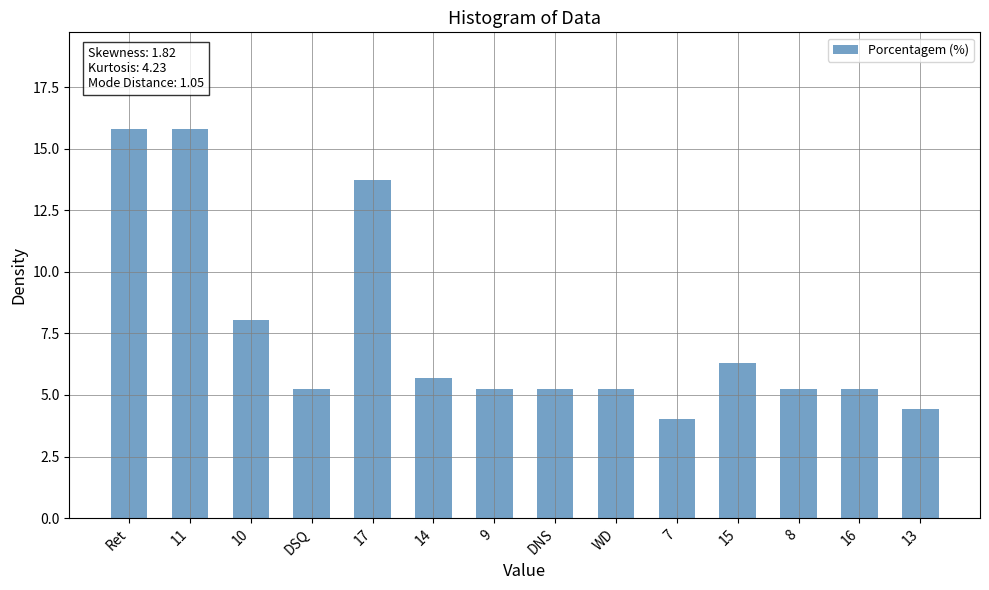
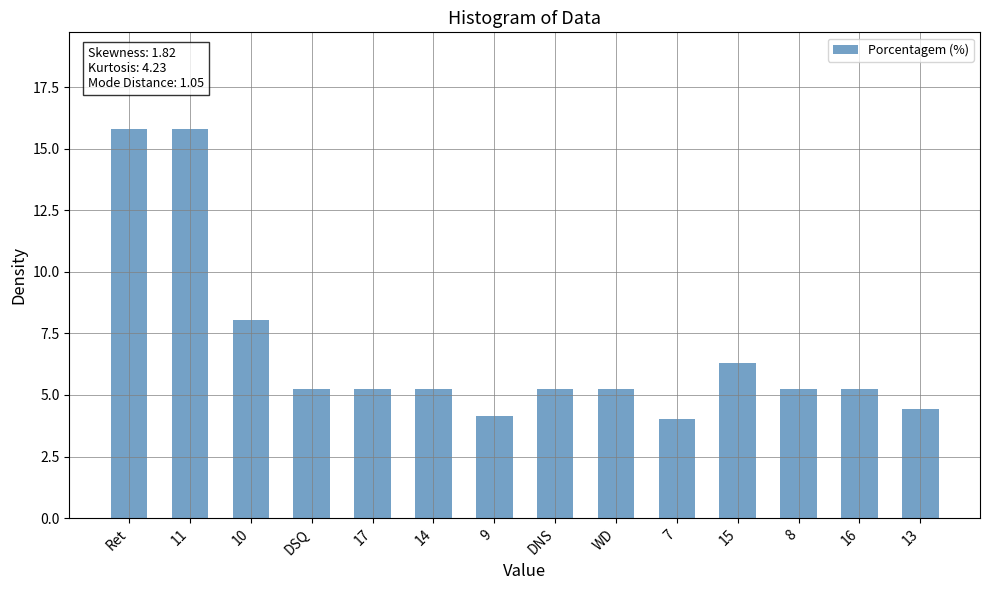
  {
    "Ret": 15.8,
    "11": 15.8,
    "10": 8.1,
    "DSQ": 5.3,
-   "17": 13.7,
-   "14": 5.7,
-   "9": 5.3,
+   "17": 5.3,
+   "14": 5.3,
+   "9": 4.2,
    "DNS": 5.3,
    "WD": 5.3,
    "7": 4.0,
    "15": 6.3,
    "8": 5.3,
    "16": 5.3,
    "13": 4.4
  }
